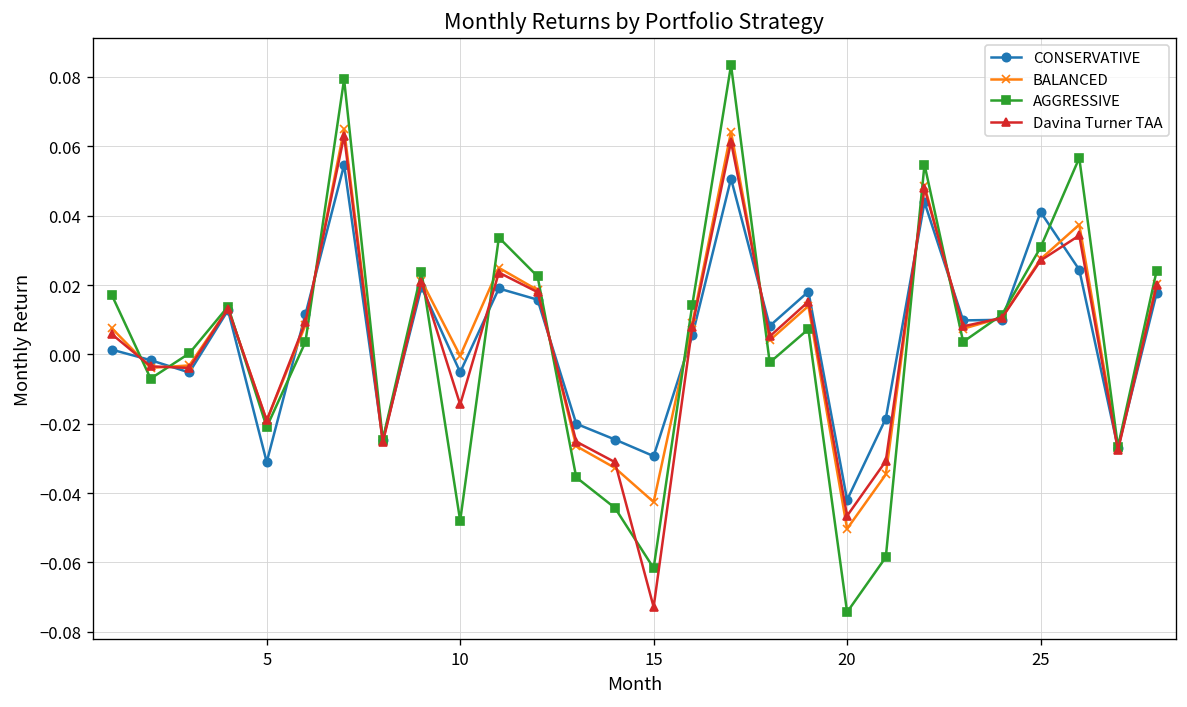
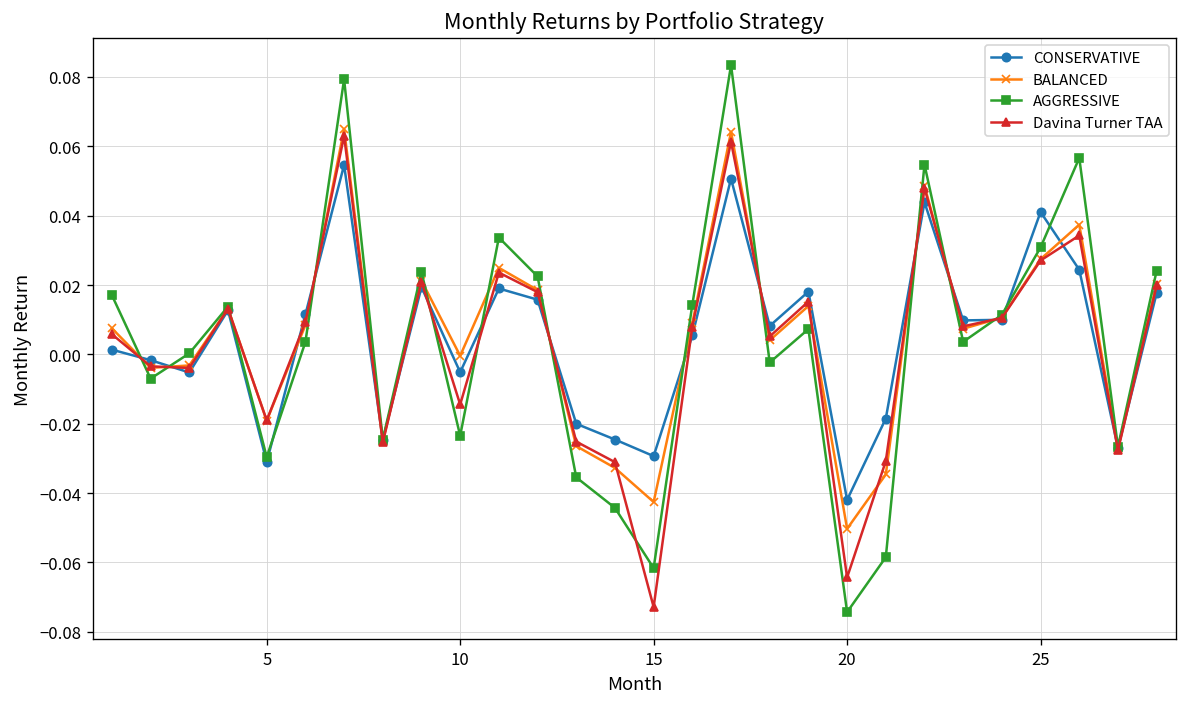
  {
    "CONSERVATIVE": {
      "5": -0.031,
      "10": -0.005,
      "15": -0.029,
      "20": -0.042,
      "25": 0.041
    },
    "BALANCED": {
      "10": 0.000,
      "15": -0.043,
      "20": -0.050
    },
    "AGGRESSIVE": {
-     "5": -0.021,
-     "10": -0.048,
+     "5": -0.030,
+     "10": -0.023,
      "15": -0.062,
      "20": -0.074,
      "25": 0.031
    },
    "Davina Turner TAA": {
      "10": -0.014,
      "15": -0.073,
-     "20": -0.047
+     "20": -0.064
    }
  }
